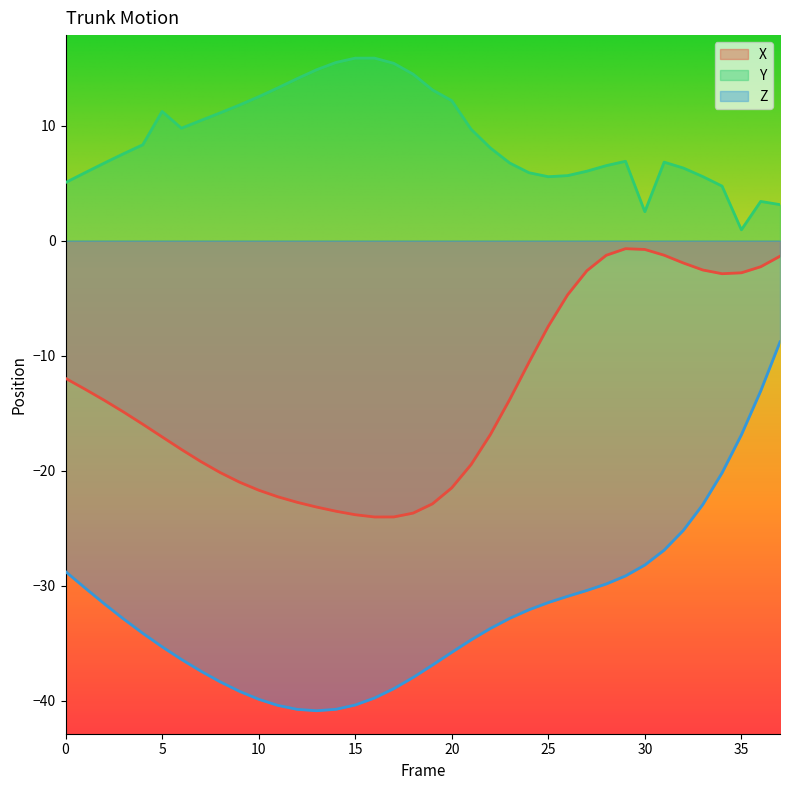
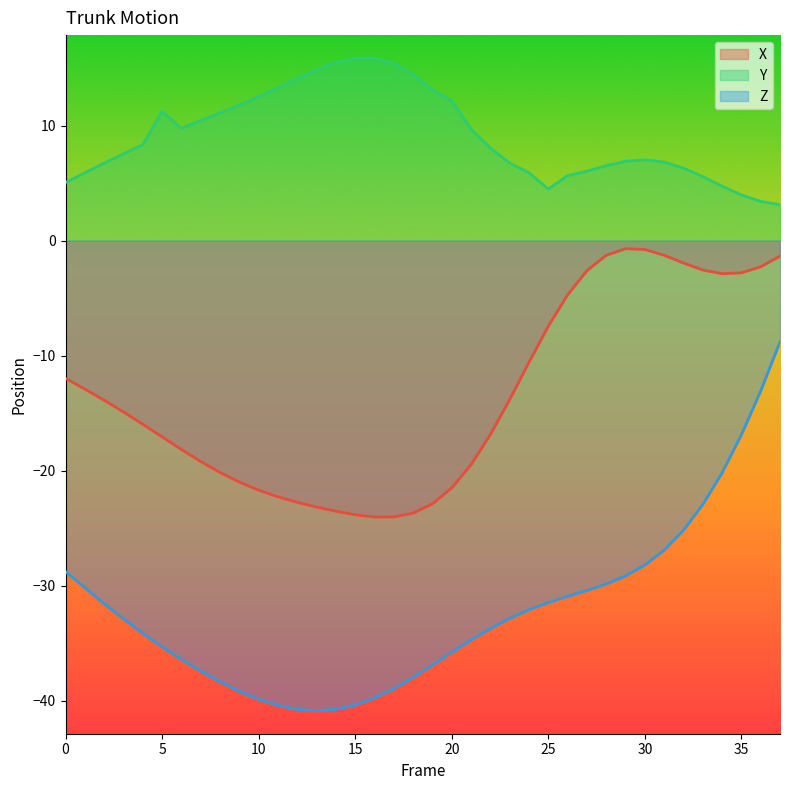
  {
    "Y": {
      "0": 5.1,
      "5": 11.2,
      "10": 12.5,
      "15": 15.9,
      "20": 12.2,
-     "25": 5.6,
-     "30": 2.5,
-     "35": 0.9
+     "25": 4.5,
+     "30": 7.0,
+     "35": 4.0
    }
  }
